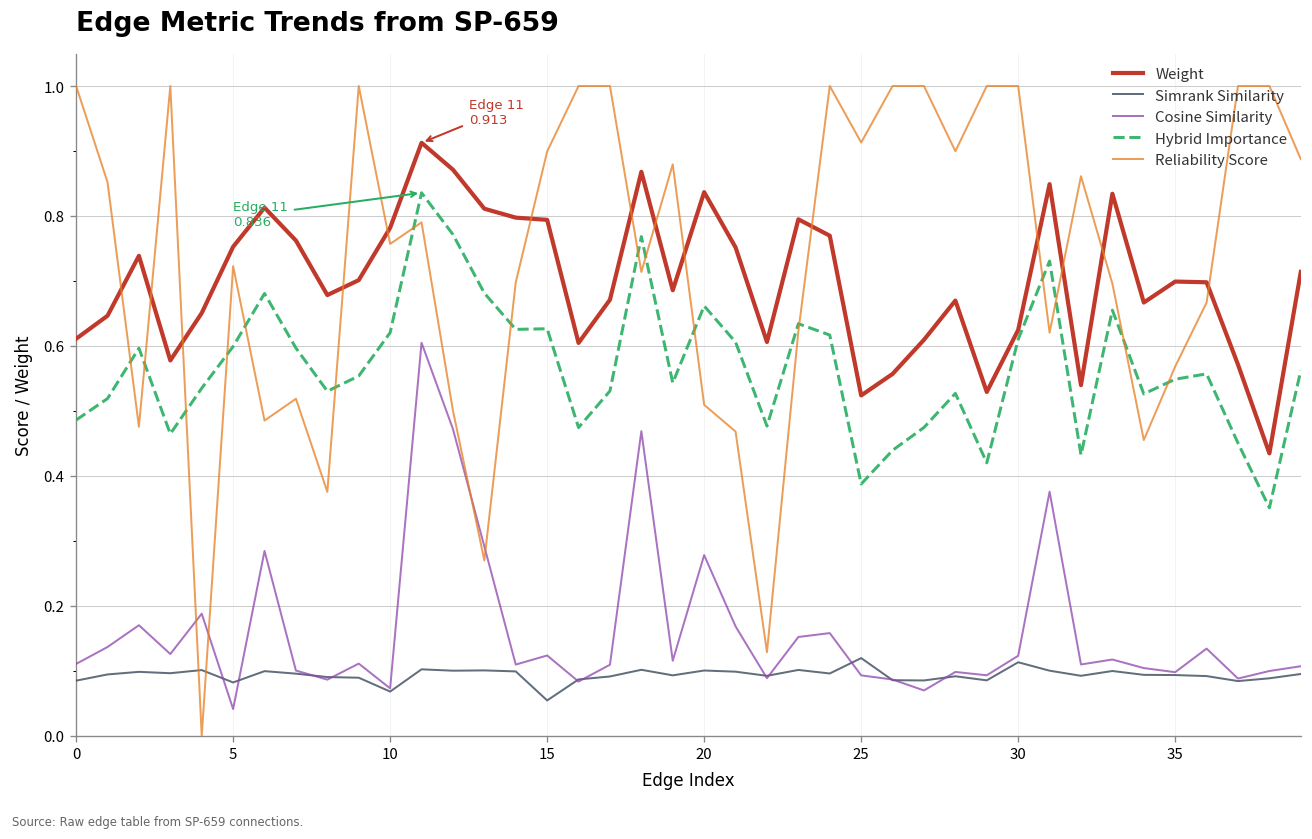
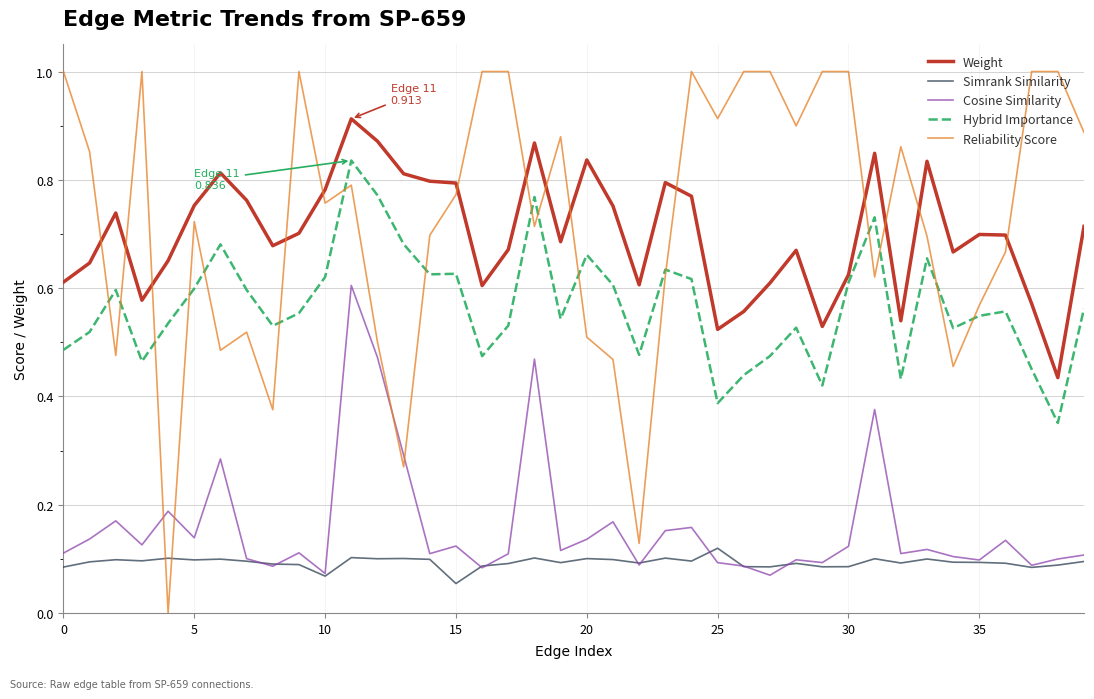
  {
    "Weight": {
      "0": 0.61,
      "5": 0.75,
      "15": 0.79,
      "20": 0.84,
      "25": 0.52,
      "30": 0.62,
      "35": 0.70
    },
    "Simrank Similarity": {
      "0": 0.08,
-     "5": 0.08,
+     "5": 0.10,
      "10": 0.07,
      "15": 0.05,
      "20": 0.10,
      "25": 0.12,
-     "30": 0.11
+     "30": 0.09
    },
    "Cosine Similarity": {
      "0": 0.11,
-     "5": 0.04,
+     "5": 0.14,
      "10": 0.07,
      "15": 0.12,
-     "20": 0.28,
+     "20": 0.14,
      "25": 0.09,
      "30": 0.12
    },
    "Hybrid Importance": {
      "0": 0.49,
      "5": 0.60,
      "10": 0.62,
      "15": 0.63,
      "20": 0.66,
      "25": 0.39,
      "30": 0.61,
      "35": 0.55
    },
    "Reliability Score": {
      "0": 1.00,
      "5": 0.72,
      "10": 0.76,
-     "15": 0.90,
+     "15": 0.77,
      "20": 0.51,
      "25": 0.91,
      "30": 1.00,
      "35": 0.57
    }
  }
